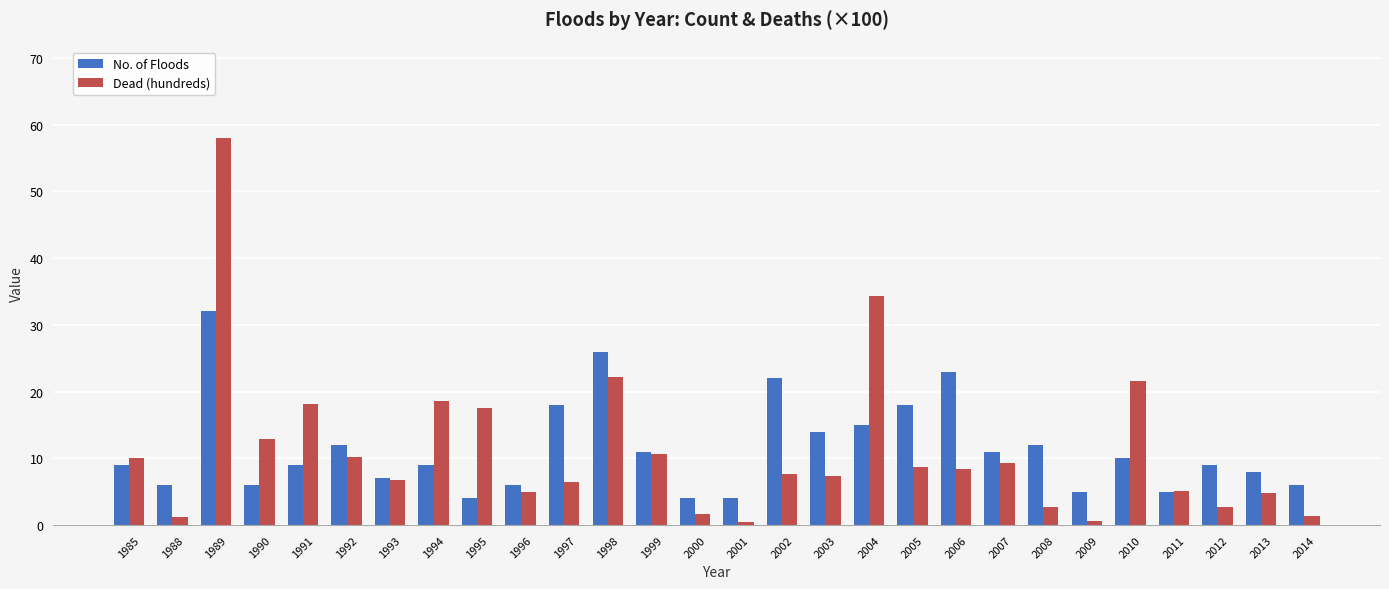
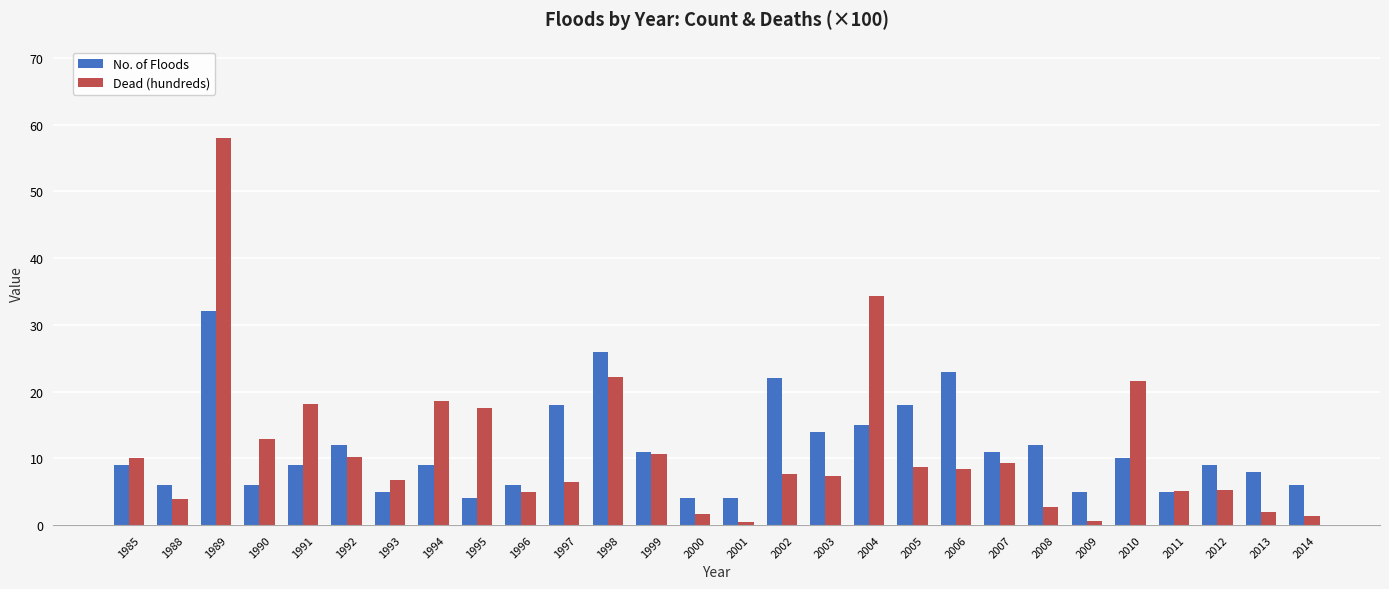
  {
    "No. of Floods": {
      "1985": 9,
      "1988": 6,
      "1989": 32,
      "1990": 6,
      "1991": 9,
      "1992": 12,
-     "1993": 7,
+     "1993": 5,
      "1994": 9,
      "1995": 4,
      "1996": 6,
      "1997": 18,
      "1998": 26,
      "1999": 11,
      "2000": 4,
      "2001": 4,
      "2002": 22,
      "2003": 14,
      "2004": 15,
      "2005": 18,
      "2006": 23,
      "2007": 11,
      "2008": 12,
      "2009": 5,
      "2010": 10,
      "2011": 5,
      "2012": 9,
      "2013": 8,
      "2014": 6
    },
    "Dead (hundreds)": {
      "1985": 10,
-     "1988": 1,
+     "1988": 4,
      "1989": 58,
      "1990": 13,
      "1991": 18,
      "1992": 10,
      "1993": 7,
      "1994": 19,
      "1995": 18,
      "1996": 5,
      "1997": 6,
      "1998": 22,
      "1999": 11,
      "2000": 2,
      "2001": 0,
      "2002": 8,
      "2003": 7,
      "2004": 34,
      "2005": 9,
      "2006": 8,
      "2007": 9,
      "2008": 3,
      "2009": 1,
      "2010": 22,
      "2011": 5,
-     "2012": 3,
-     "2013": 5,
+     "2012": 5,
+     "2013": 2,
      "2014": 1
    }
  }
